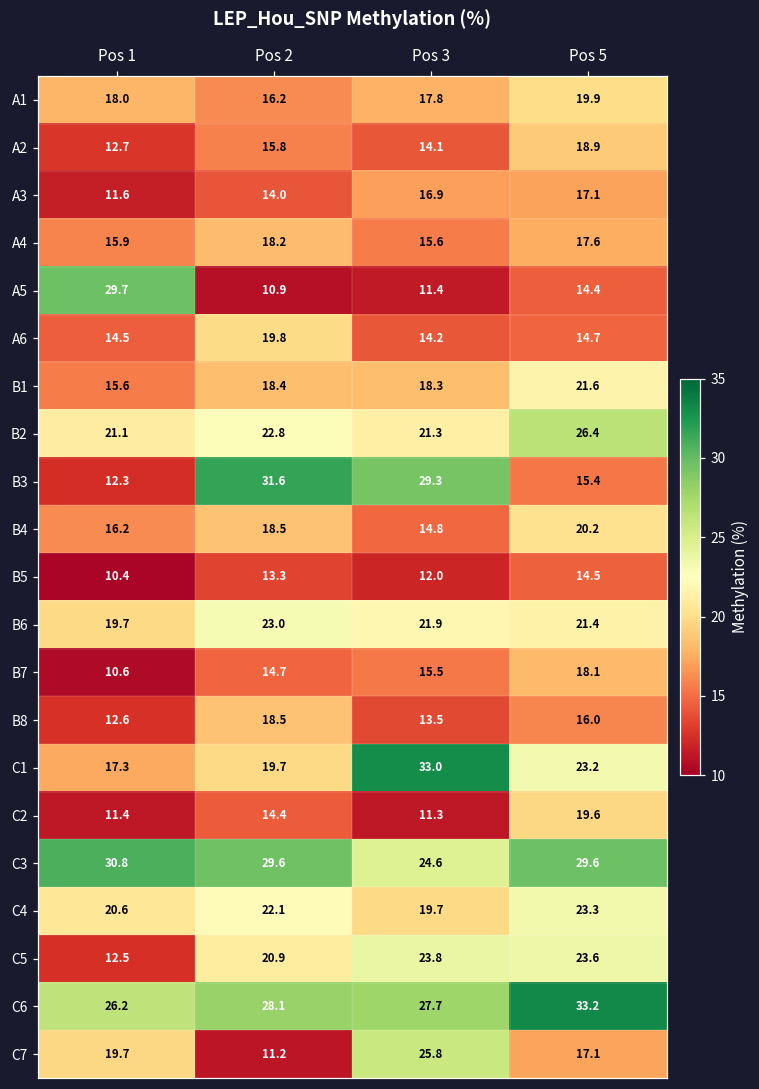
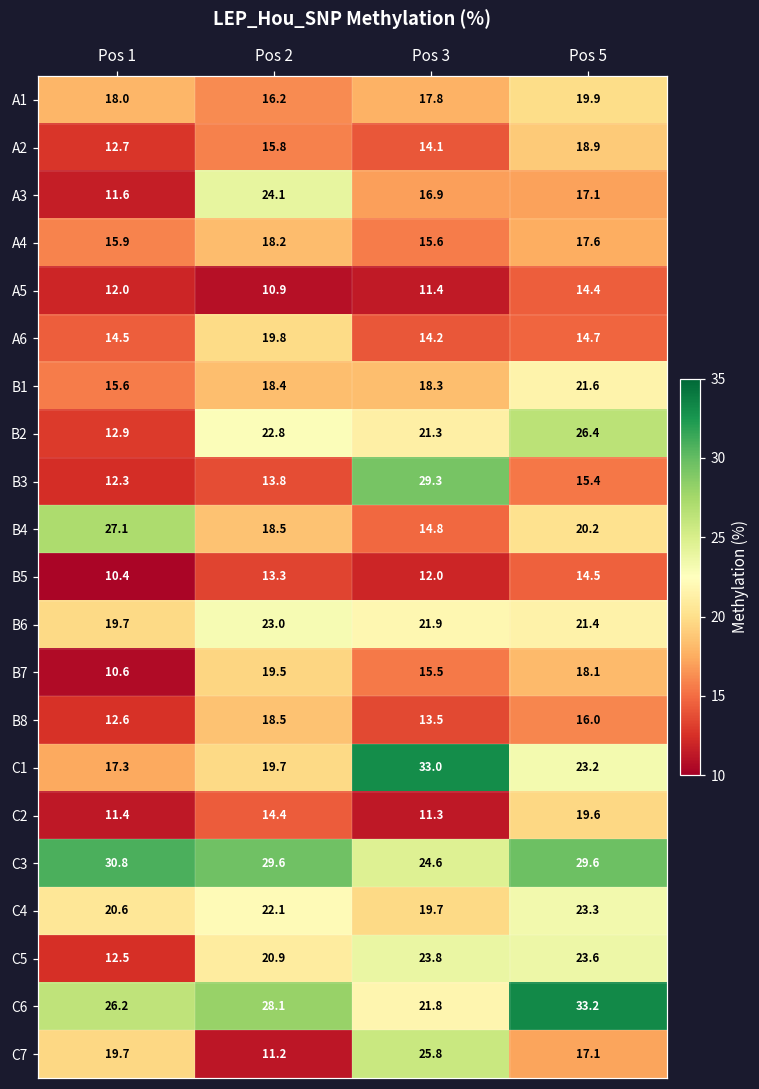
  {
    "A1": {
      "Pos 1": 18.0,
      "Pos 2": 16.2,
      "Pos 3": 17.8,
      "Pos 5": 19.9
    },
    "A2": {
      "Pos 1": 12.7,
      "Pos 2": 15.8,
      "Pos 3": 14.1,
      "Pos 5": 18.9
    },
    "A3": {
      "Pos 1": 11.6,
-     "Pos 2": 14.0,
+     "Pos 2": 24.1,
      "Pos 3": 16.9,
      "Pos 5": 17.1
    },
    "A4": {
      "Pos 1": 15.9,
      "Pos 2": 18.2,
      "Pos 3": 15.6,
      "Pos 5": 17.6
    },
    "A5": {
-     "Pos 1": 29.7,
+     "Pos 1": 12.0,
      "Pos 2": 10.9,
      "Pos 3": 11.4,
      "Pos 5": 14.4
    },
    "A6": {
      "Pos 1": 14.5,
      "Pos 2": 19.8,
      "Pos 3": 14.2,
      "Pos 5": 14.7
    },
    "B1": {
      "Pos 1": 15.6,
      "Pos 2": 18.4,
      "Pos 3": 18.3,
      "Pos 5": 21.6
    },
    "B2": {
-     "Pos 1": 21.1,
+     "Pos 1": 12.9,
      "Pos 2": 22.8,
      "Pos 3": 21.3,
      "Pos 5": 26.4
    },
    "B3": {
      "Pos 1": 12.3,
-     "Pos 2": 31.6,
+     "Pos 2": 13.8,
      "Pos 3": 29.3,
      "Pos 5": 15.4
    },
    "B4": {
-     "Pos 1": 16.2,
+     "Pos 1": 27.1,
      "Pos 2": 18.5,
      "Pos 3": 14.8,
      "Pos 5": 20.2
    },
    "B5": {
      "Pos 1": 10.4,
      "Pos 2": 13.3,
      "Pos 3": 12.0,
      "Pos 5": 14.5
    },
    "B6": {
      "Pos 1": 19.7,
      "Pos 2": 23.0,
      "Pos 3": 21.9,
      "Pos 5": 21.4
    },
    "B7": {
      "Pos 1": 10.6,
-     "Pos 2": 14.7,
+     "Pos 2": 19.5,
      "Pos 3": 15.5,
      "Pos 5": 18.1
    },
    "B8": {
      "Pos 1": 12.6,
      "Pos 2": 18.5,
      "Pos 3": 13.5,
      "Pos 5": 16.0
    },
    "C1": {
      "Pos 1": 17.3,
      "Pos 2": 19.7,
      "Pos 3": 33.0,
      "Pos 5": 23.2
    },
    "C2": {
      "Pos 1": 11.4,
      "Pos 2": 14.4,
      "Pos 3": 11.3,
      "Pos 5": 19.6
    },
    "C3": {
      "Pos 1": 30.8,
      "Pos 2": 29.6,
      "Pos 3": 24.6,
      "Pos 5": 29.6
    },
    "C4": {
      "Pos 1": 20.6,
      "Pos 2": 22.1,
      "Pos 3": 19.7,
      "Pos 5": 23.3
    },
    "C5": {
      "Pos 1": 12.5,
      "Pos 2": 20.9,
      "Pos 3": 23.8,
      "Pos 5": 23.6
    },
    "C6": {
      "Pos 1": 26.2,
      "Pos 2": 28.1,
-     "Pos 3": 27.7,
+     "Pos 3": 21.8,
      "Pos 5": 33.2
    },
    "C7": {
      "Pos 1": 19.7,
      "Pos 2": 11.2,
      "Pos 3": 25.8,
      "Pos 5": 17.1
    }
  }
